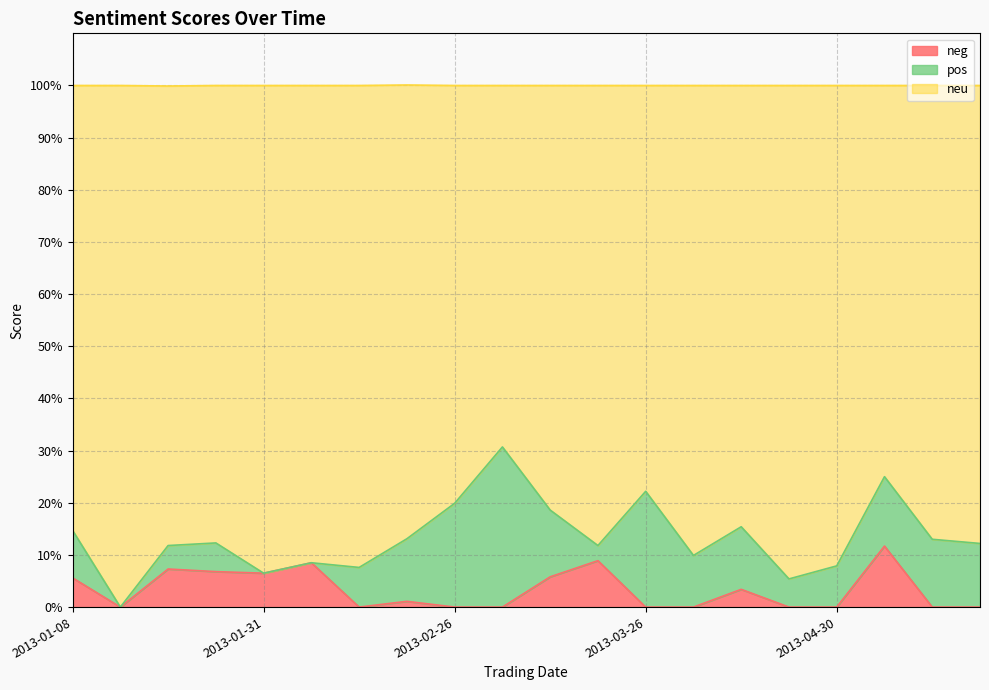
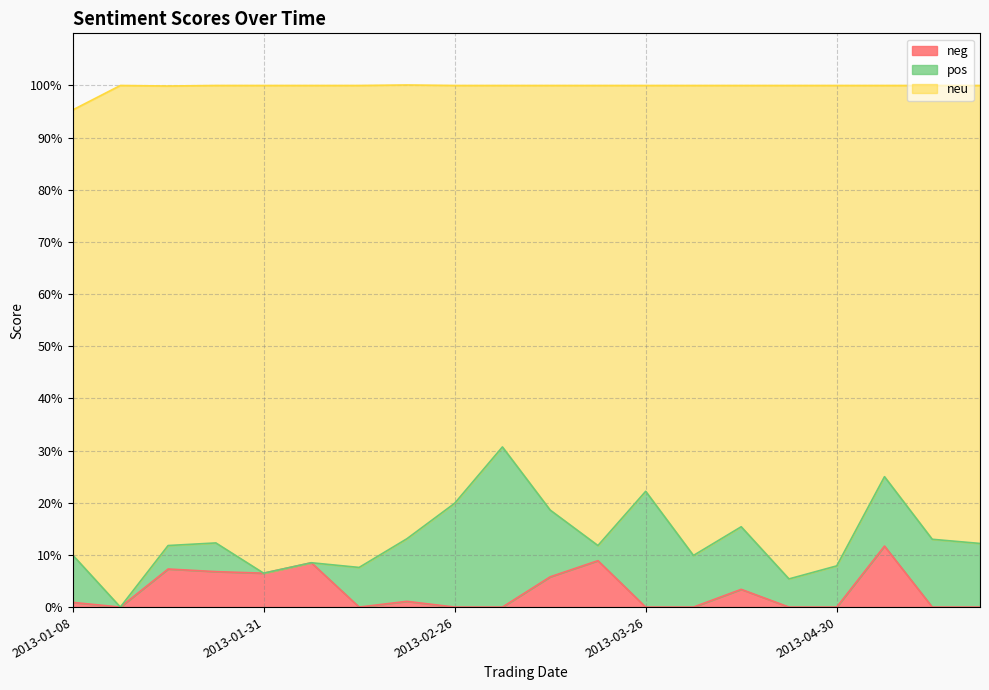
  {
    "neg": {
-     "2013-01-08": "6%",
+     "2013-01-08": "1%",
      "2013-02-26": "0%",
      "2013-03-26": "0%",
      "2013-04-30": "0%"
    },
    "pos": {
      "2013-01-08": "9%",
      "2013-02-26": "20%",
      "2013-03-26": "22%",
      "2013-04-30": "8%"
    },
    "neu": {
      "2013-01-08": "85%",
      "2013-01-31": "94%",
      "2013-02-26": "80%",
      "2013-03-26": "78%",
      "2013-04-30": "92%"
    }
  }
